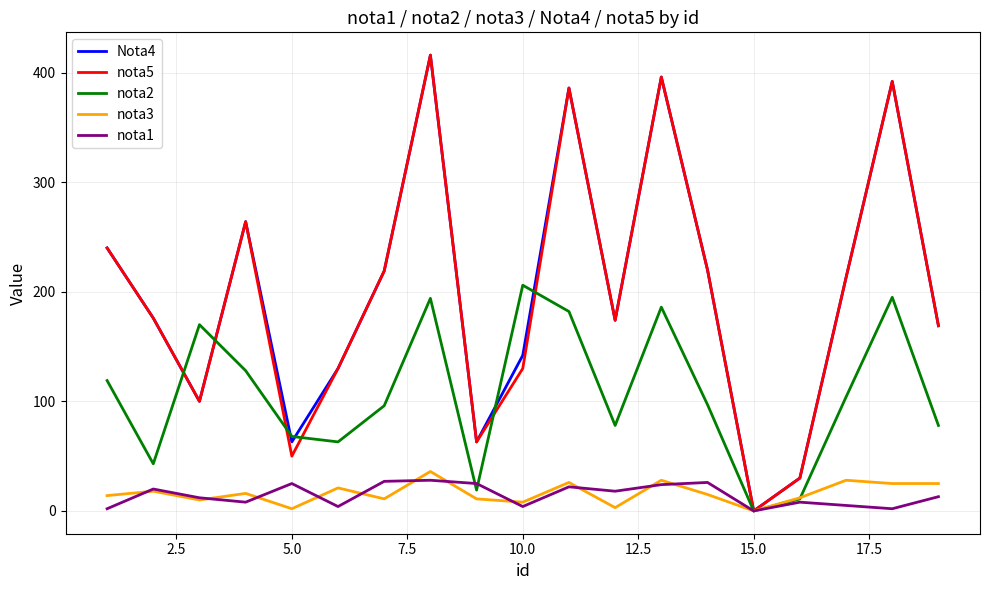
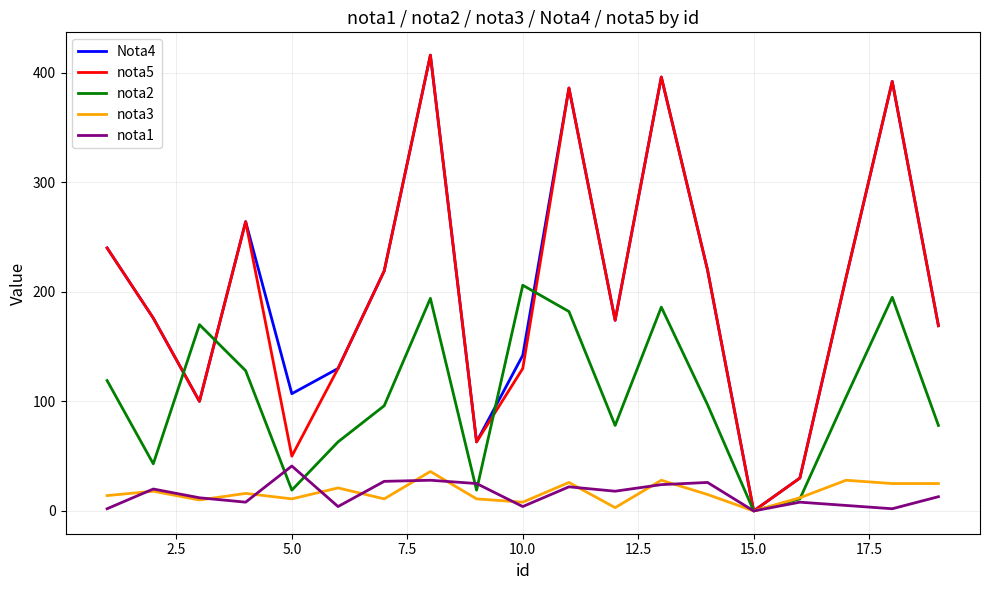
  {
    "Nota4": {
-     "5.0": 63,
+     "5.0": 107,
      "10.0": 142
    },
    "nota5": {
      "5.0": 50,
      "10.0": 130
    },
    "nota2": {
-     "5.0": 68,
+     "5.0": 19,
      "10.0": 206
    },
    "nota3": {
-     "5.0": 2,
+     "5.0": 11,
      "10.0": 8
    },
    "nota1": {
-     "5.0": 25,
+     "5.0": 41,
      "10.0": 4
    }
  }
